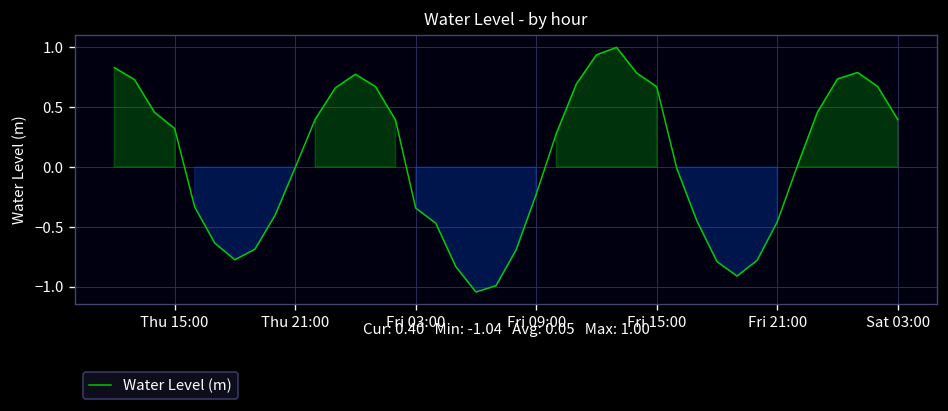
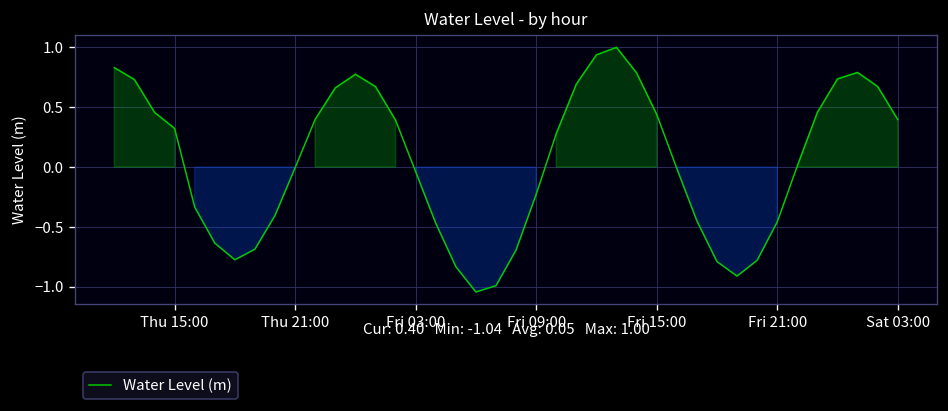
  {
    "Thu 15:00": 0.3,
    "Thu 21:00": 0.0,
-   "Fri 03:00": -0.3,
+   "Fri 03:00": 0.0,
    "Fri 09:00": -0.2,
-   "Fri 15:00": 0.7,
+   "Fri 15:00": 0.4,
    "Fri 21:00": -0.5,
    "Sat 03:00": 0.4
  }
